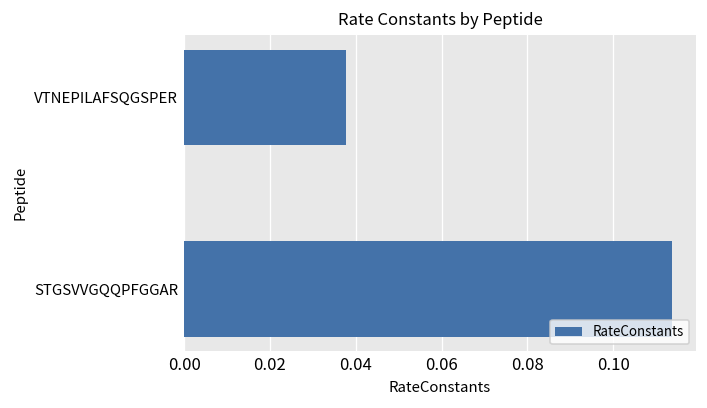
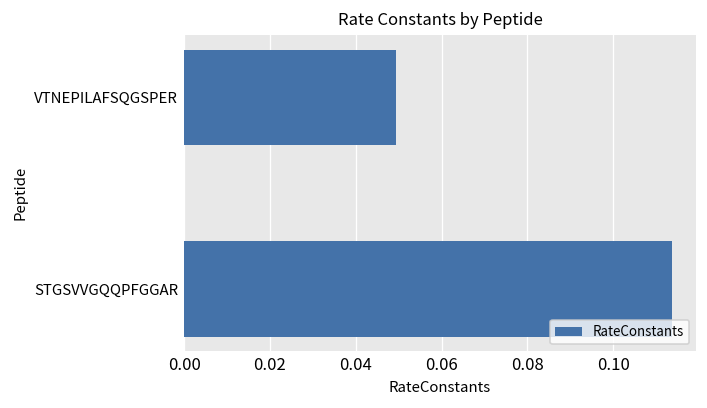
  {
-   "VTNEPILAFSQGSPER": 0.038,
+   "VTNEPILAFSQGSPER": 0.049,
    "STGSVVGQQPFGGAR": 0.114
  }
